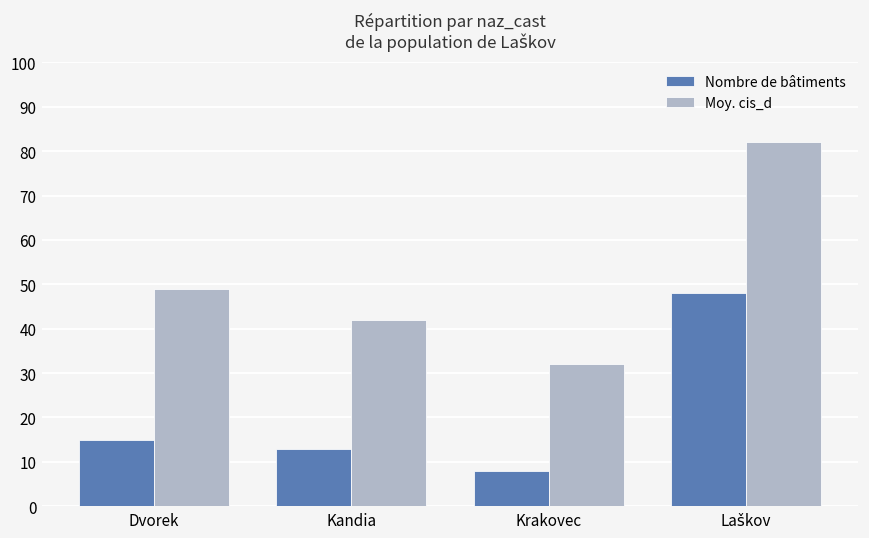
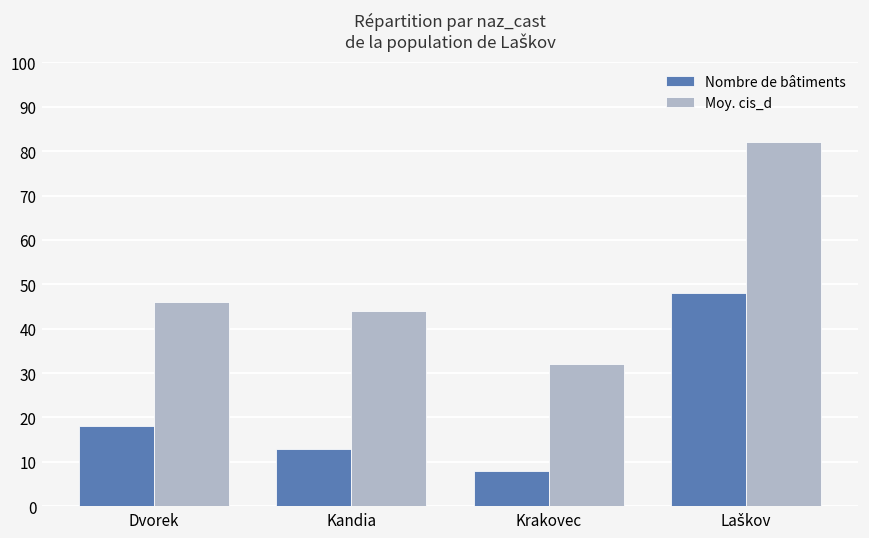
  {
    "Nombre de bâtiments": {
-     "Dvorek": 15,
+     "Dvorek": 18,
      "Kandia": 13,
      "Krakovec": 8,
      "Laškov": 48
    },
    "Moy. cis_d": {
-     "Dvorek": 49,
-     "Kandia": 42,
+     "Dvorek": 46,
+     "Kandia": 44,
      "Krakovec": 32,
      "Laškov": 82
    }
  }
